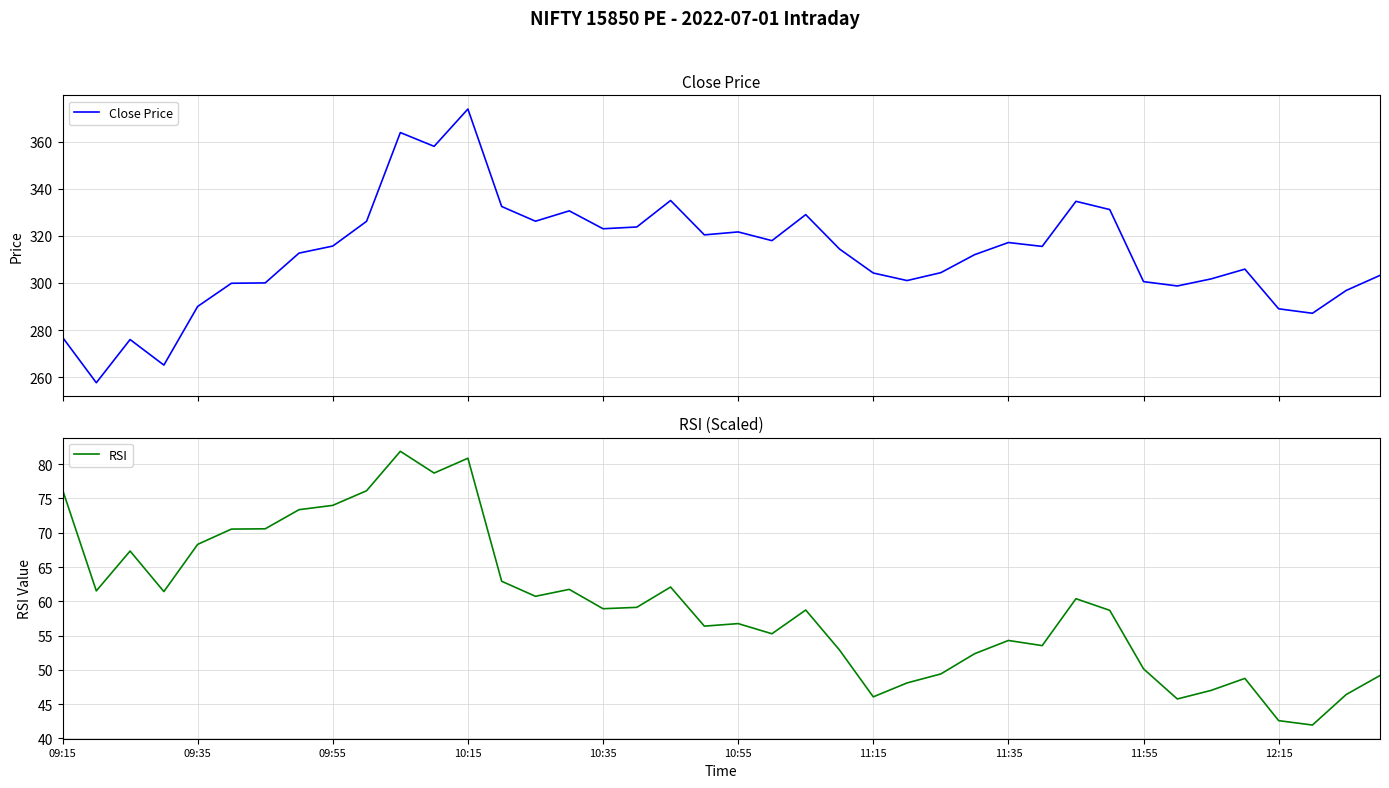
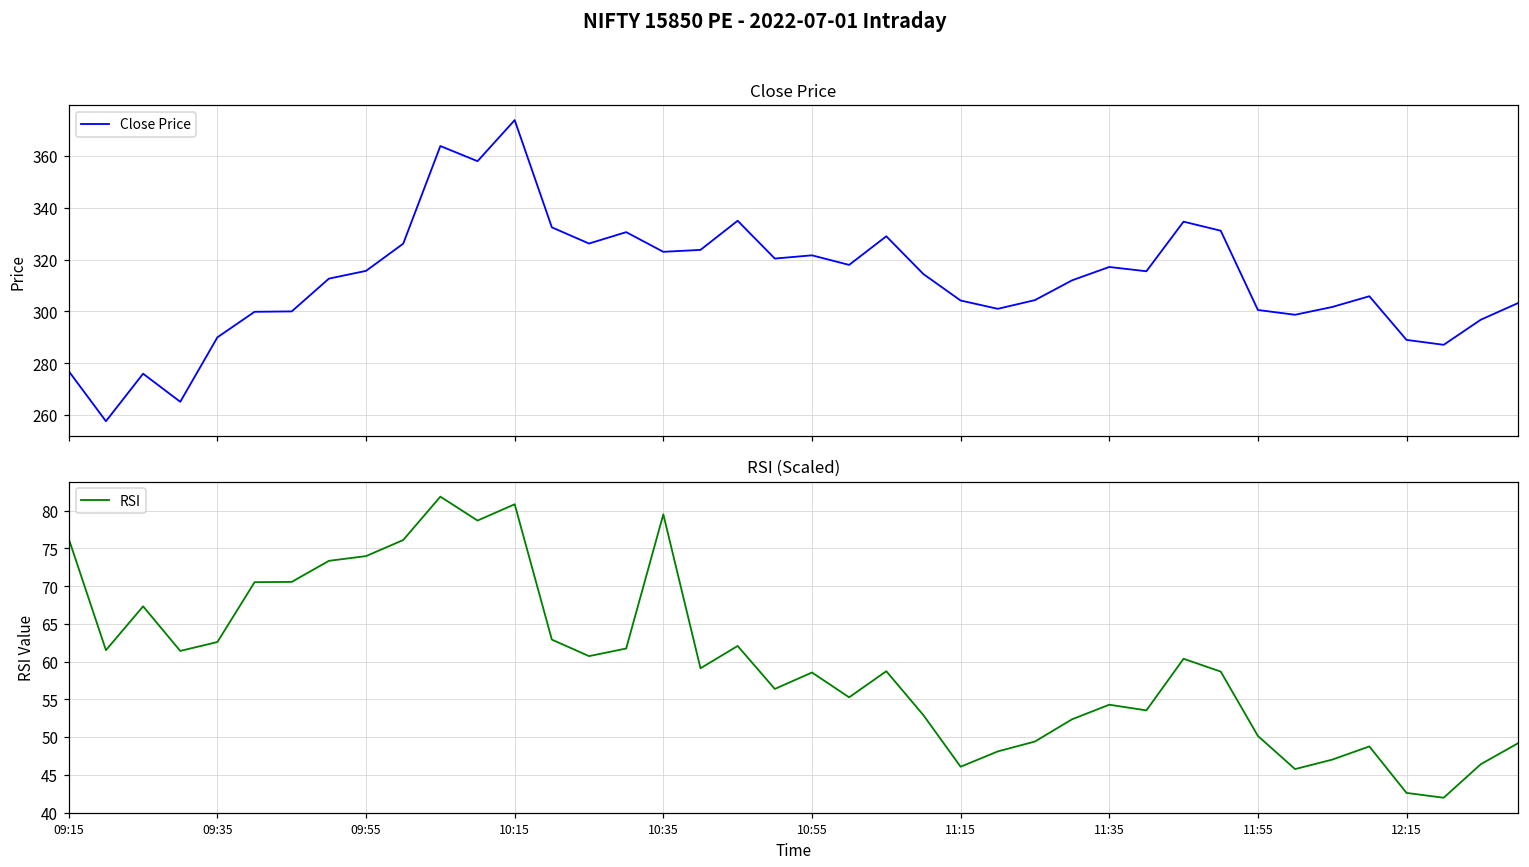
  {
    "RSI (Scaled)": {
      "09:15": 76,
-     "09:35": 68,
+     "09:35": 63,
      "09:55": 74,
      "10:15": 81,
-     "10:35": 59,
-     "10:55": 57,
+     "10:35": 80,
+     "10:55": 59,
      "11:15": 46,
      "11:35": 54,
      "11:55": 50,
      "12:15": 43
    }
  }
